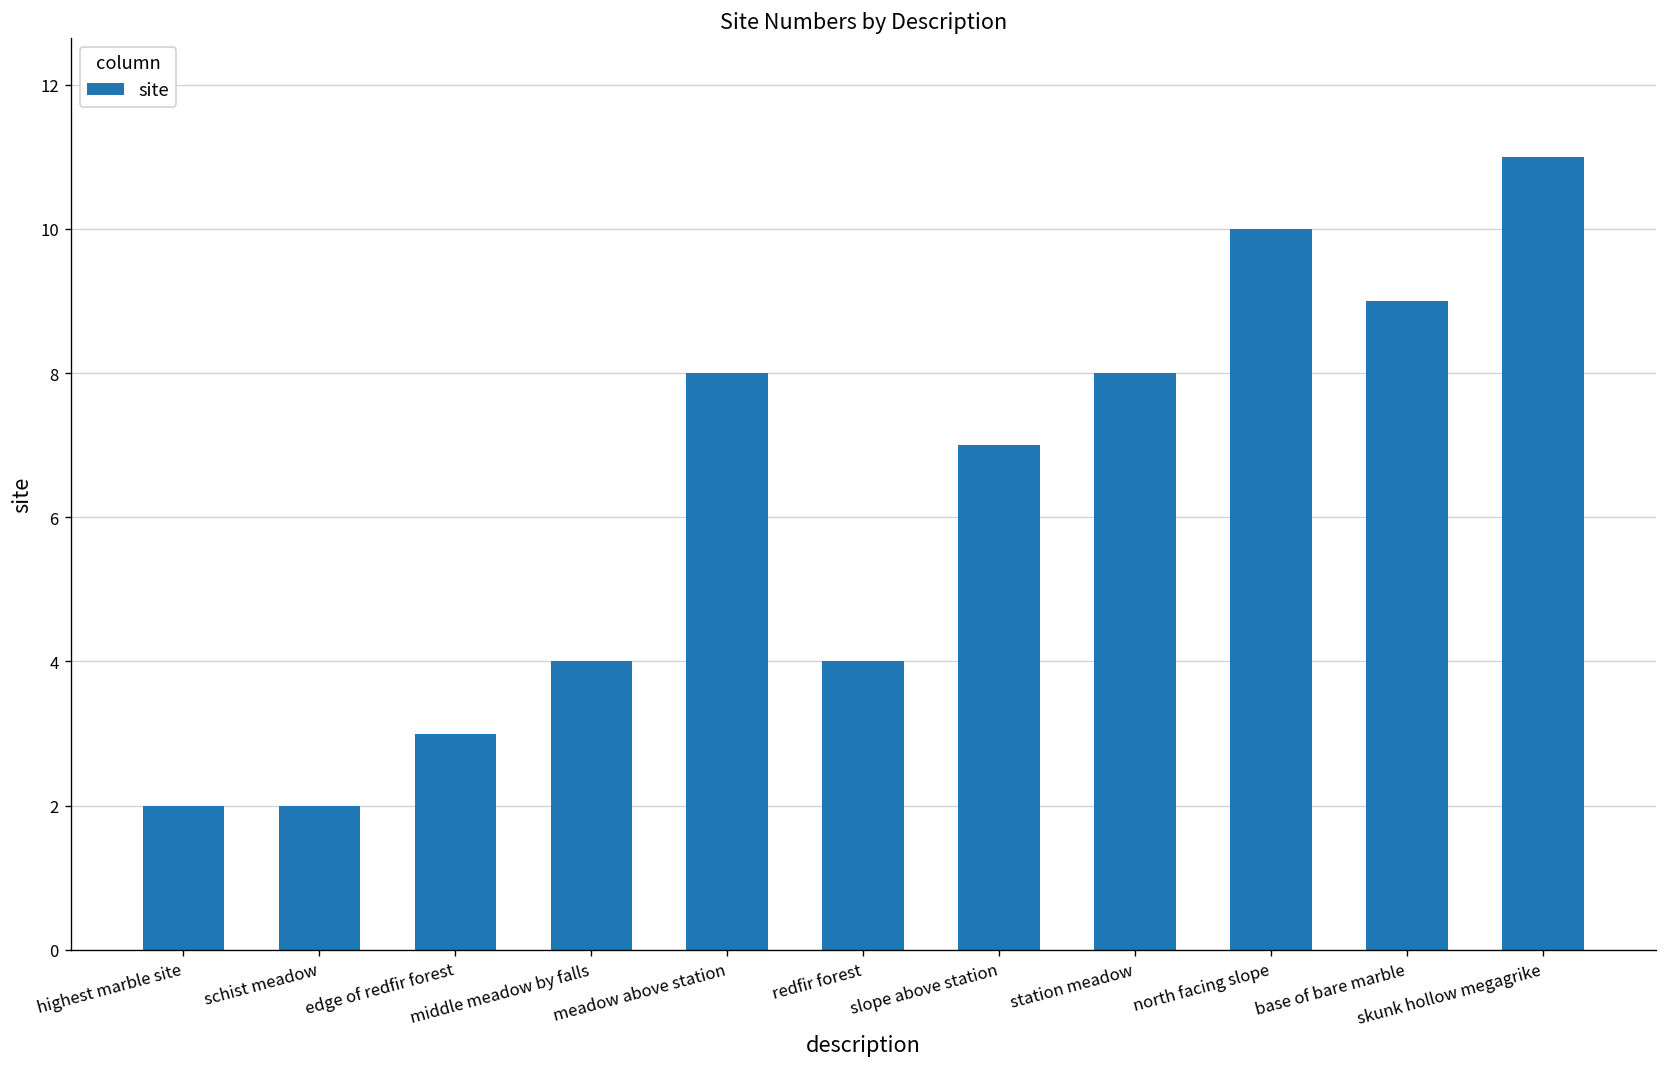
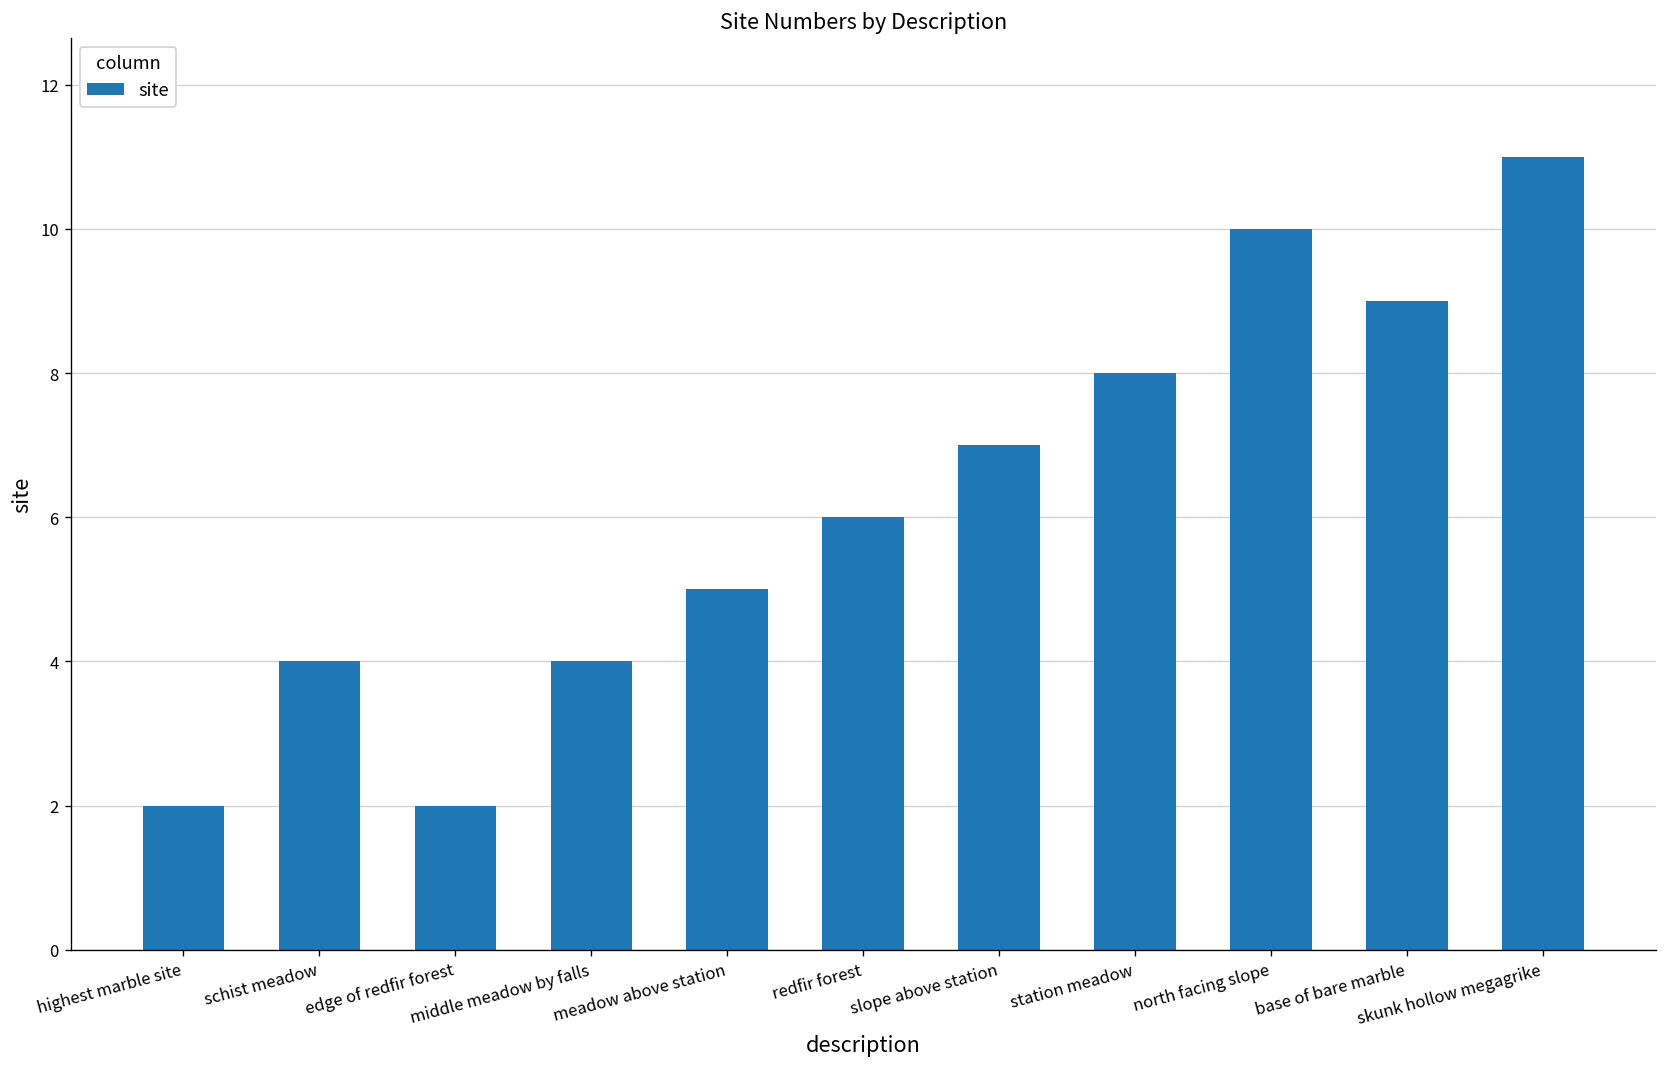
  {
    "highest marble site": 2,
-   "schist meadow": 2,
-   "edge of redfir forest": 3,
+   "schist meadow": 4,
+   "edge of redfir forest": 2,
    "middle meadow by falls": 4,
-   "meadow above station": 8,
-   "redfir forest": 4,
+   "meadow above station": 5,
+   "redfir forest": 6,
    "slope above station": 7,
    "station meadow": 8,
    "north facing slope": 10,
    "base of bare marble": 9,
    "skunk hollow megagrike": 11
  }
